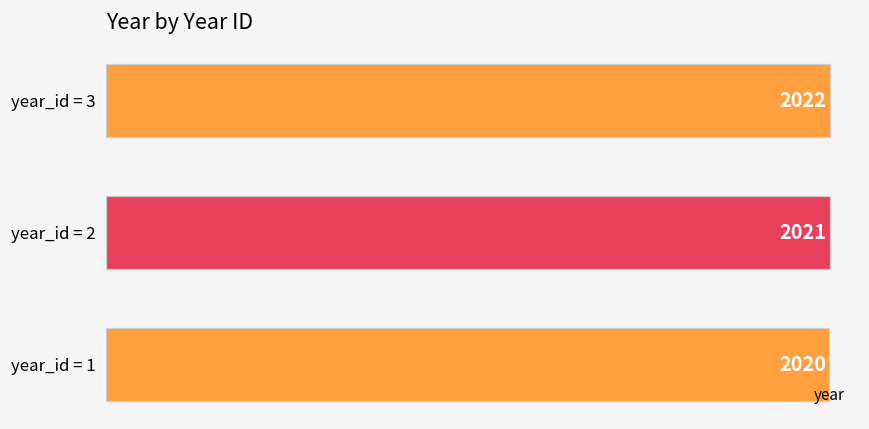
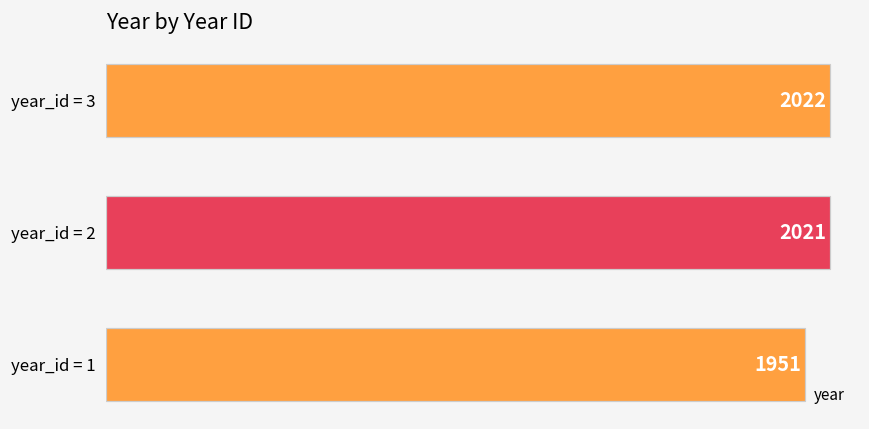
  {
    "year_id = 3": 2022,
    "year_id = 2": 2021,
-   "year_id = 1": 2020
+   "year_id = 1": 1951
  }
